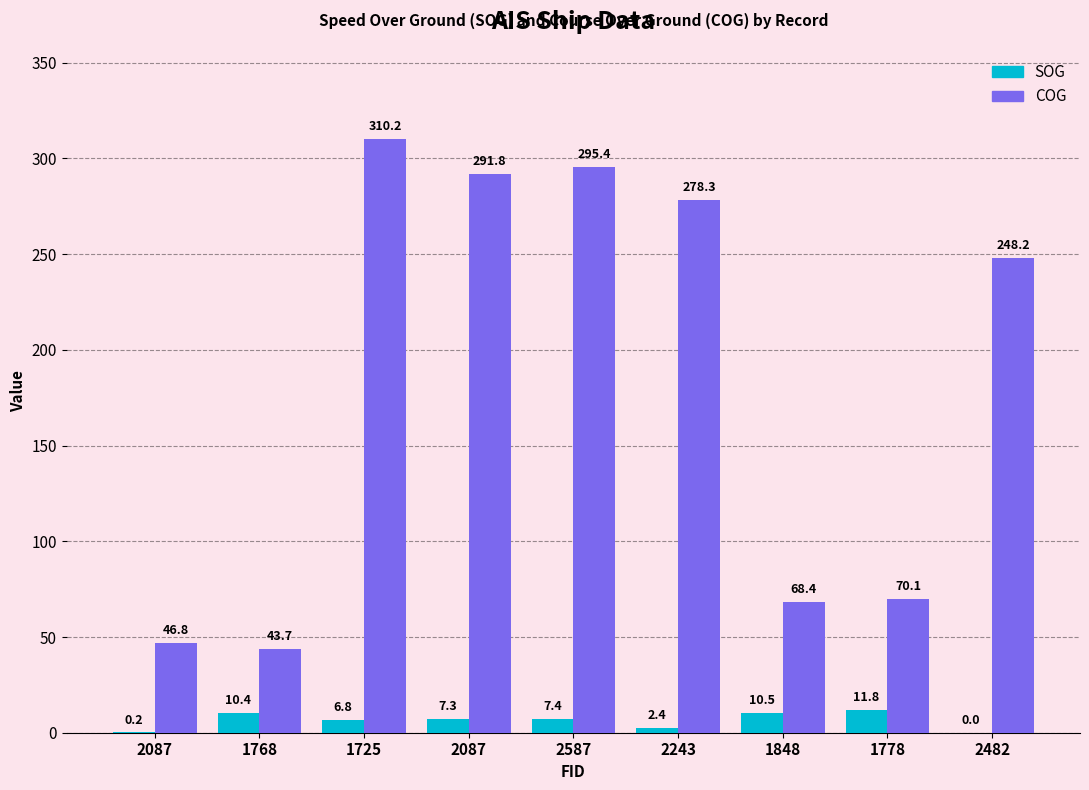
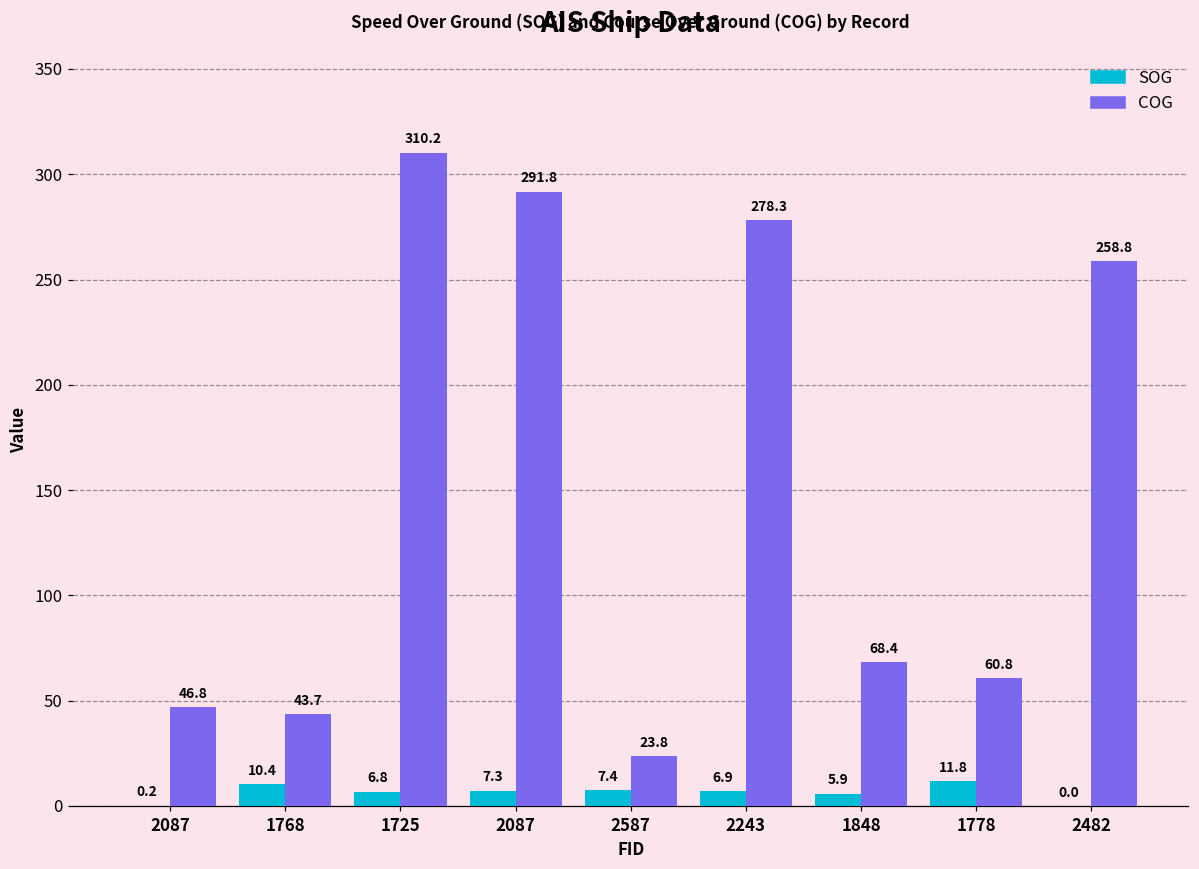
  {
    "SOG": {
      "1768": 10.4,
      "1725": 6.8,
      "2587": 7.4,
-     "2243": 2.4,
-     "1848": 10.5,
+     "2243": 6.9,
+     "1848": 5.9,
      "1778": 11.8,
      "2482": 0.0
    },
    "COG": {
      "1768": 43.7,
      "1725": 310.2,
-     "2587": 295.4,
+     "2587": 23.8,
      "2243": 278.3,
      "1848": 68.4,
-     "1778": 70.1,
-     "2482": 248.2
+     "1778": 60.8,
+     "2482": 258.8
    }
  }
